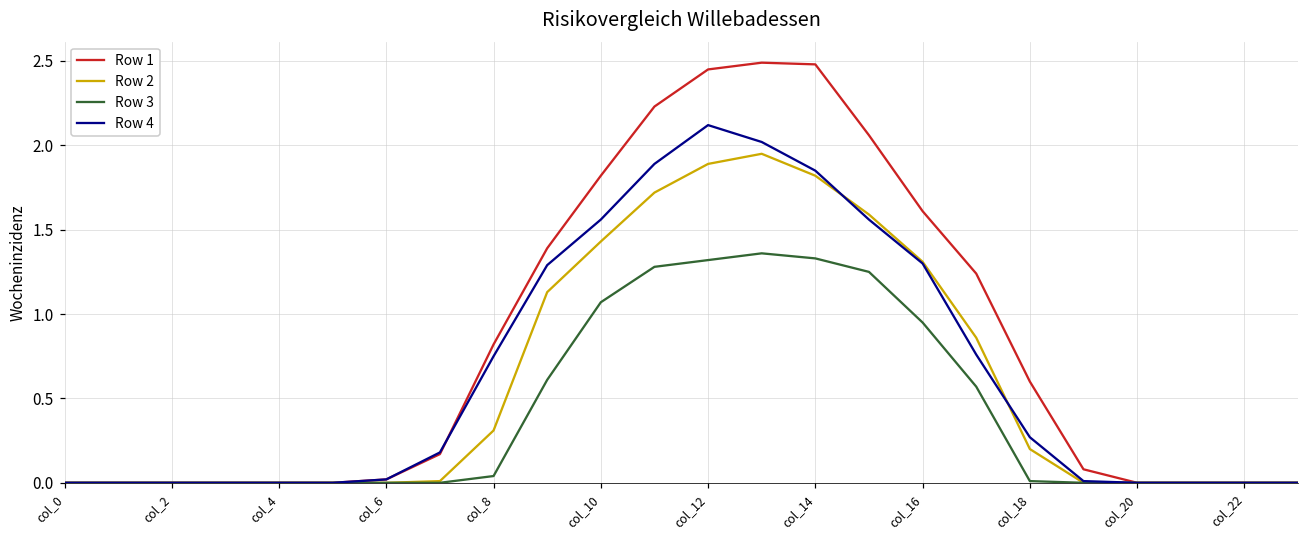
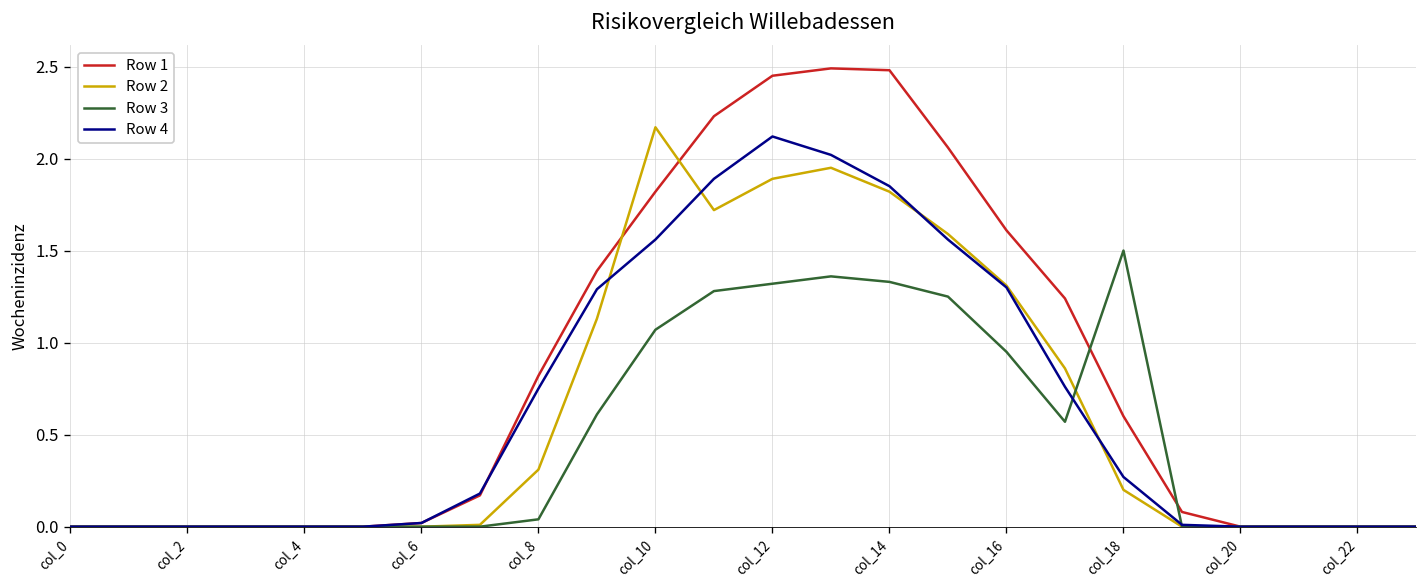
  {
    "Row 1": {
      "col_8": 0.82,
      "col_10": 1.82,
      "col_12": 2.45,
      "col_14": 2.48,
      "col_16": 1.61,
      "col_18": 0.60
    },
    "Row 2": {
      "col_8": 0.31,
-     "col_10": 1.43,
+     "col_10": 2.17,
      "col_12": 1.89,
      "col_14": 1.82,
      "col_18": 0.20
    },
    "Row 3": {
      "col_8": 0.04,
      "col_10": 1.07,
      "col_12": 1.32,
      "col_14": 1.33,
      "col_16": 0.95,
-     "col_18": 0.01
+     "col_18": 1.50
    },
    "Row 4": {
      "col_8": 0.75,
      "col_10": 1.56,
      "col_12": 2.12,
      "col_14": 1.85,
      "col_18": 0.27
    }
  }
